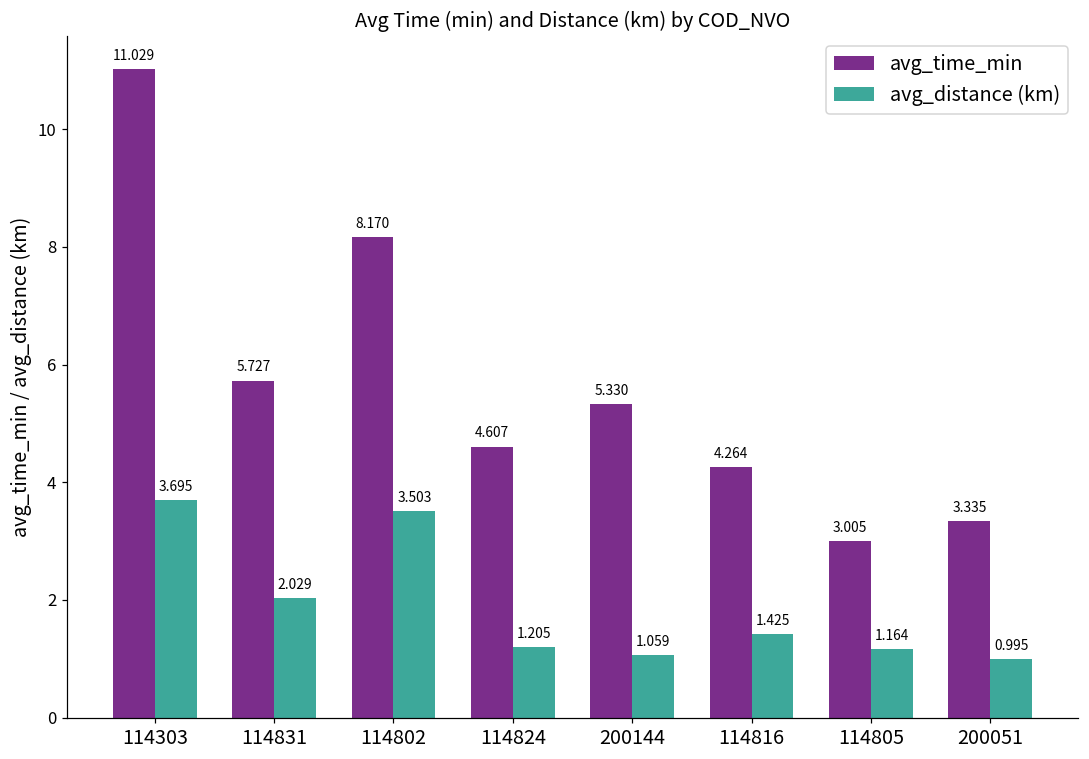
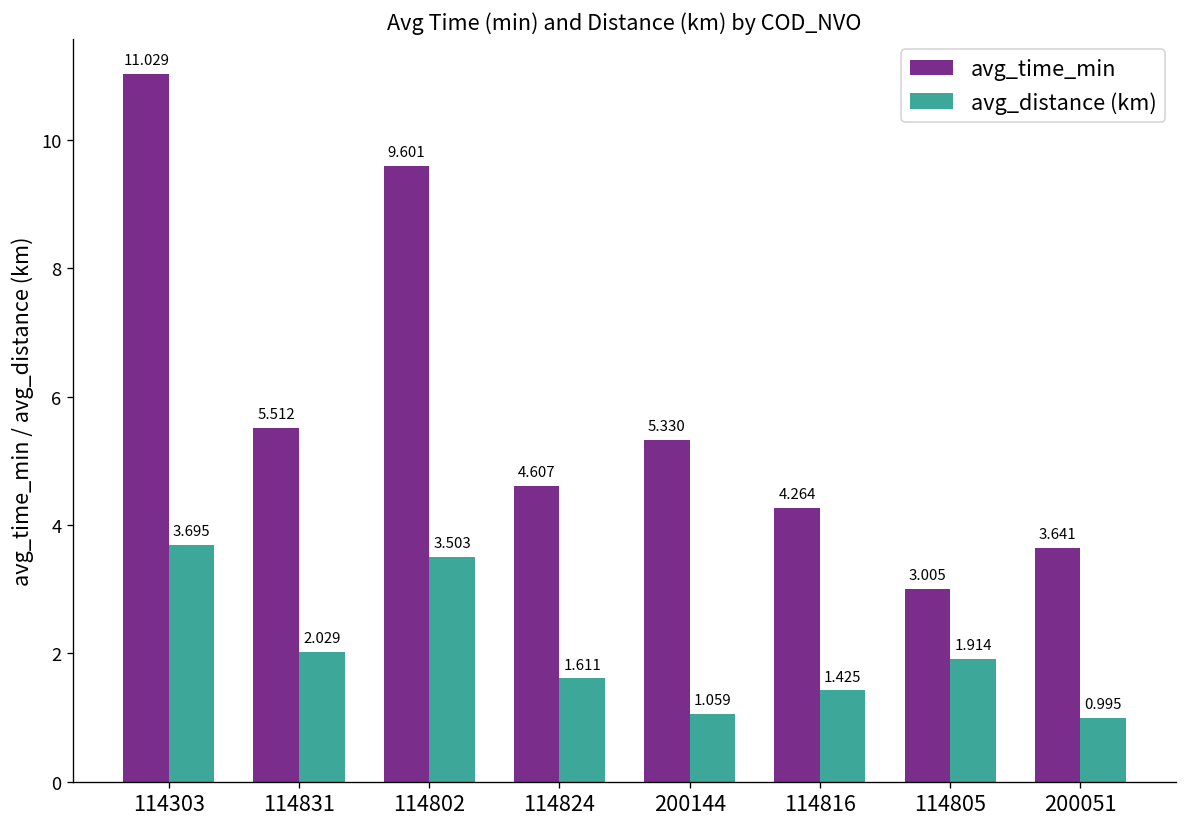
  {
    "avg_time_min": {
      "114303": 11.029,
-     "114831": 5.727,
-     "114802": 8.170,
+     "114831": 5.512,
+     "114802": 9.601,
      "114824": 4.607,
      "200144": 5.330,
      "114816": 4.264,
      "114805": 3.005,
-     "200051": 3.335
+     "200051": 3.641
    },
    "avg_distance (km)": {
      "114303": 3.695,
      "114831": 2.029,
      "114802": 3.503,
-     "114824": 1.205,
+     "114824": 1.611,
      "200144": 1.059,
      "114816": 1.425,
-     "114805": 1.164,
+     "114805": 1.914,
      "200051": 0.995
    }
  }
